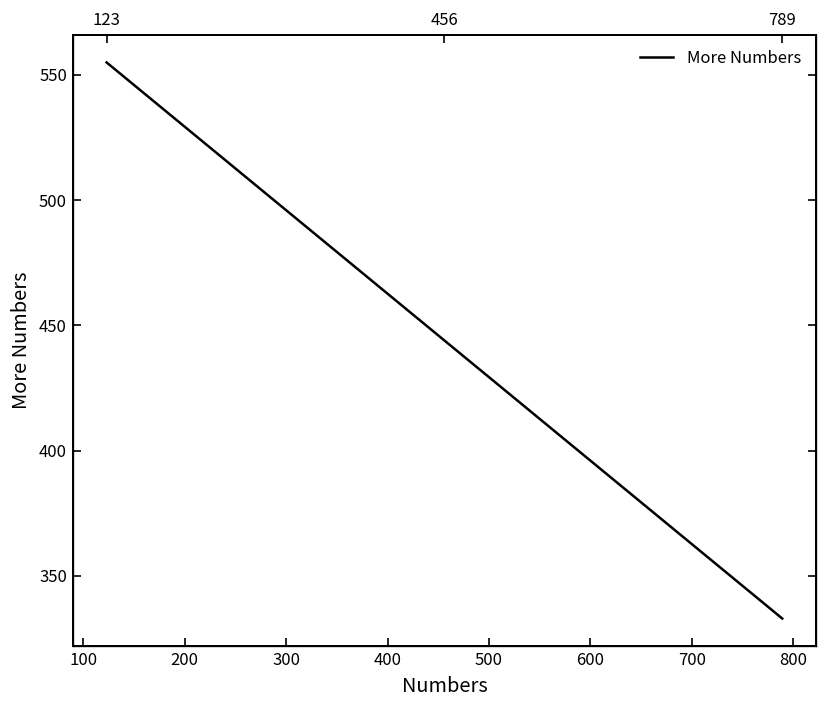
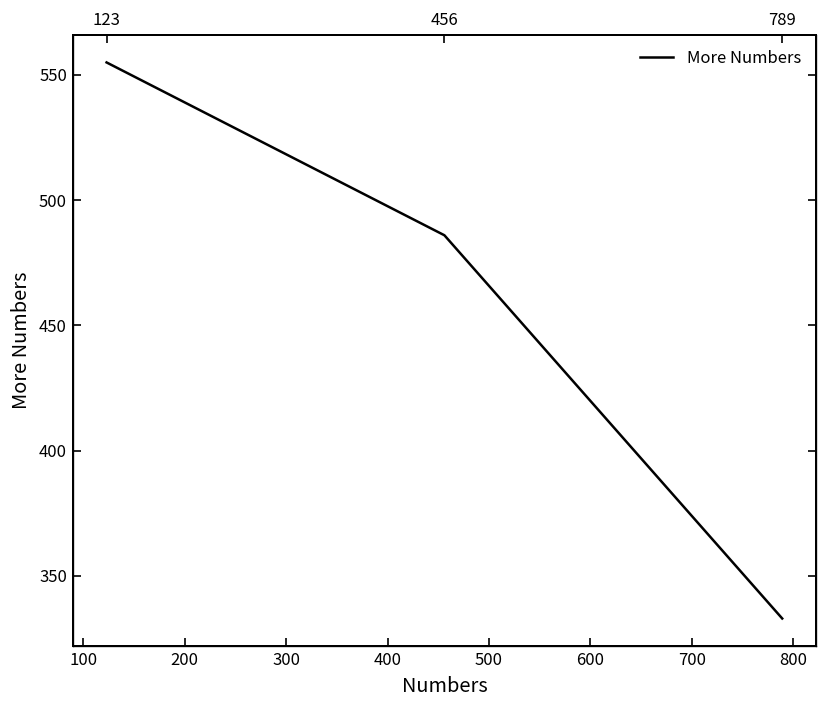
  {
    "123": 555,
-   "456": 444,
+   "456": 486,
    "789": 333
  }
